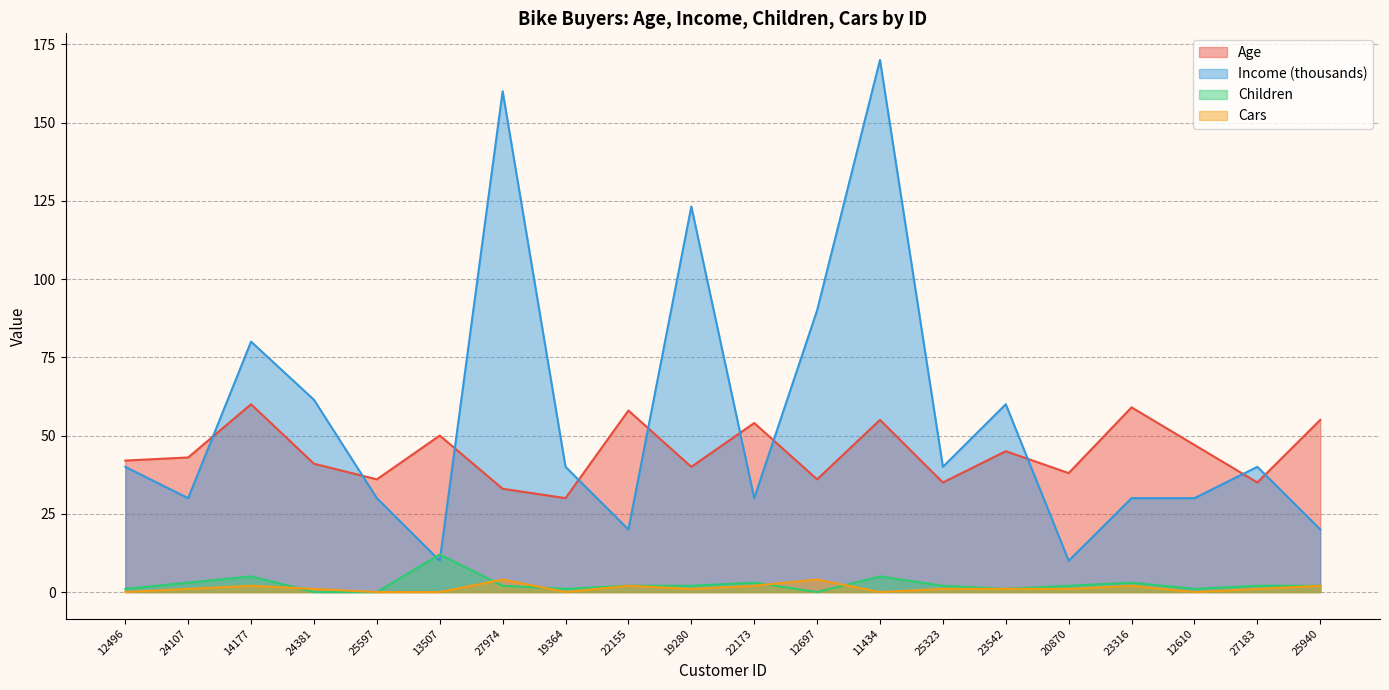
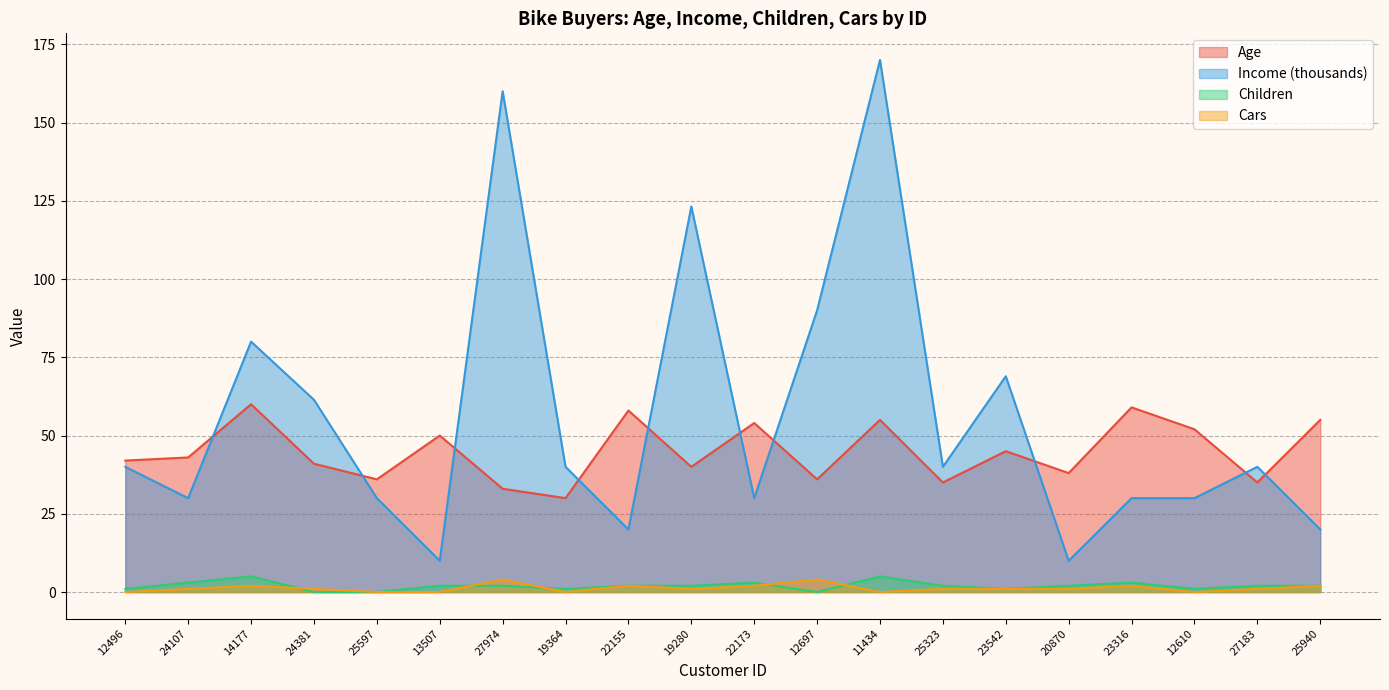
  {
    "Age": {
      "12496": 42,
      "24107": 43,
      "14177": 60,
      "24381": 41,
      "25597": 36,
      "13507": 50,
      "27974": 33,
      "19364": 30,
      "22155": 58,
      "19280": 40,
      "22173": 54,
      "12697": 36,
      "11434": 55,
      "25323": 35,
      "23542": 45,
      "20870": 38,
      "23316": 59,
-     "12610": 47,
+     "12610": 52,
      "27183": 35,
      "25940": 55
    },
    "Income (thousands)": {
      "12496": 40,
      "24107": 30,
      "14177": 80,
      "24381": 61,
      "25597": 30,
      "13507": 10,
      "27974": 160,
      "19364": 40,
      "22155": 20,
      "19280": 123,
      "22173": 30,
      "12697": 90,
      "11434": 170,
      "25323": 40,
-     "23542": 60,
+     "23542": 69,
      "20870": 10,
      "23316": 30,
      "12610": 30,
      "27183": 40,
      "25940": 20
    },
    "Children": {
      "12496": 1,
      "24107": 3,
      "14177": 5,
      "24381": 0,
-     "13507": 12,
+     "13507": 2,
      "27974": 2,
      "19364": 1,
      "19280": 2,
      "22173": 3,
      "12697": 0,
      "11434": 5,
      "25323": 2,
      "20870": 2,
      "23316": 3,
      "12610": 1,
      "27183": 2
    },
    "Cars": {
      "12496": 0,
      "24107": 1,
      "14177": 2,
      "24381": 1,
      "13507": 0,
      "27974": 4,
      "19364": 0,
      "19280": 1,
      "22173": 2,
      "12697": 4,
      "11434": 0,
      "25323": 1,
      "20870": 1,
      "23316": 2,
      "12610": 0,
      "27183": 1
    }
  }
